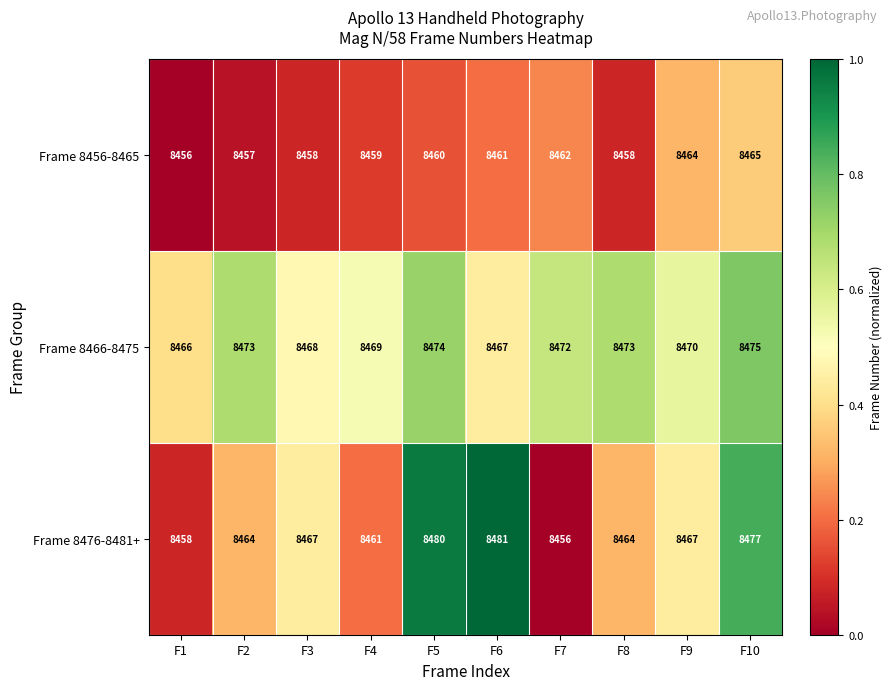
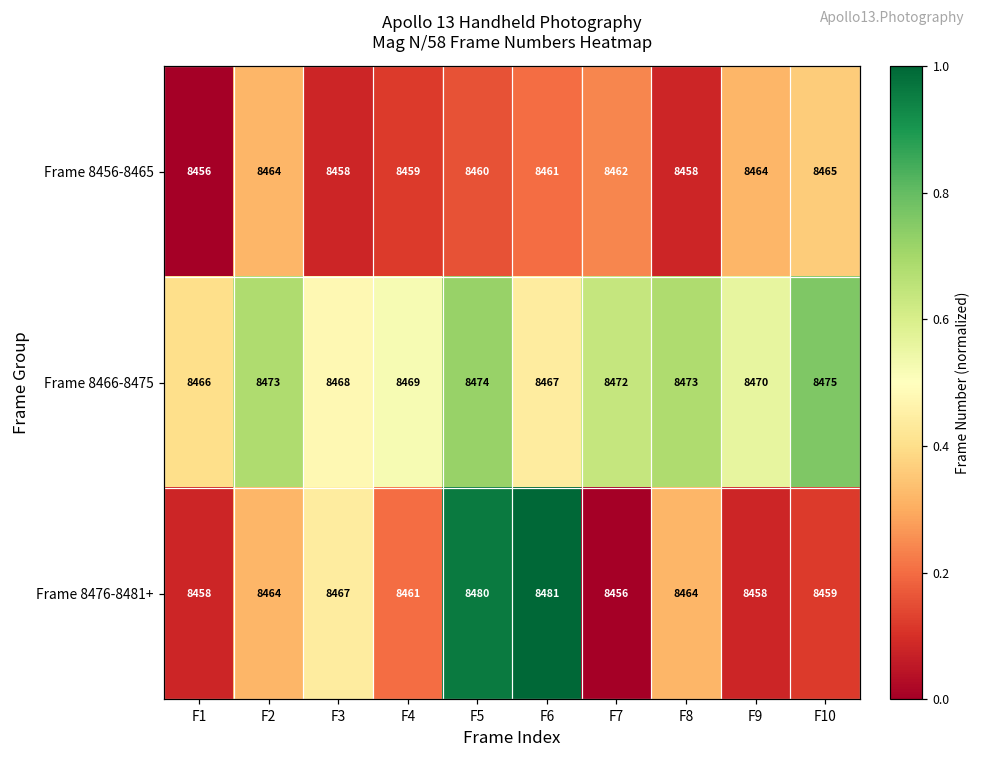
  {
    "Frame 8456-8465": {
      "F1": 8456,
-     "F2": 8457,
+     "F2": 8464,
      "F3": 8458,
      "F4": 8459,
      "F5": 8460,
      "F6": 8461,
      "F7": 8462,
      "F8": 8458,
      "F9": 8464,
      "F10": 8465
    },
    "Frame 8466-8475": {
      "F1": 8466,
      "F2": 8473,
      "F3": 8468,
      "F4": 8469,
      "F5": 8474,
      "F6": 8467,
      "F7": 8472,
      "F8": 8473,
      "F9": 8470,
      "F10": 8475
    },
    "Frame 8476-8481+": {
      "F1": 8458,
      "F2": 8464,
      "F3": 8467,
      "F4": 8461,
      "F5": 8480,
      "F6": 8481,
      "F7": 8456,
      "F8": 8464,
-     "F9": 8467,
-     "F10": 8477
+     "F9": 8458,
+     "F10": 8459
    }
  }
